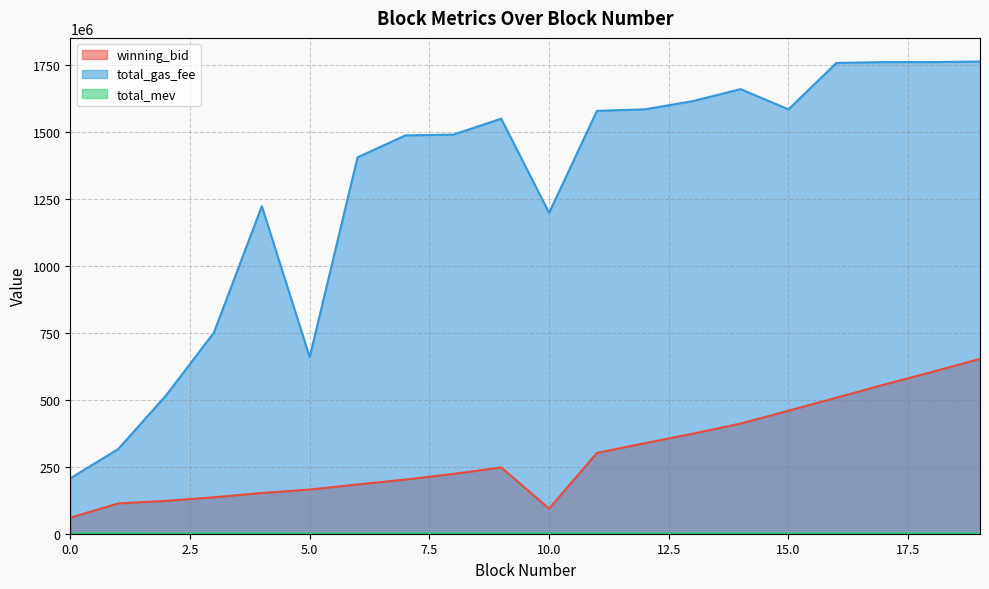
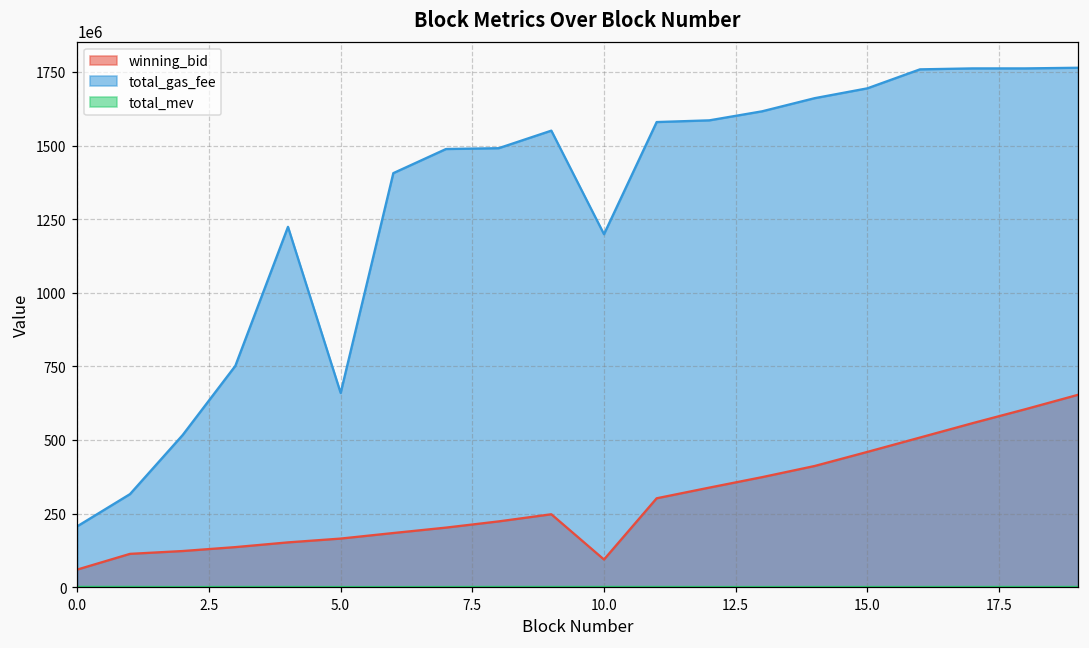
  {
    "winning_bid": {
      "0.0": 60000000,
      "5.0": 170000000,
      "10.0": 90000000,
      "15.0": 460000000
    },
    "total_gas_fee": {
      "0.0": 210000000,
      "5.0": 660000000,
      "10.0": 1200000000,
-     "15.0": 1590000000
+     "15.0": 1690000000
    },
    "total_mev": {
      "0.0": 0,
      "5.0": 0,
      "10.0": 0,
      "15.0": 0
    }
  }
